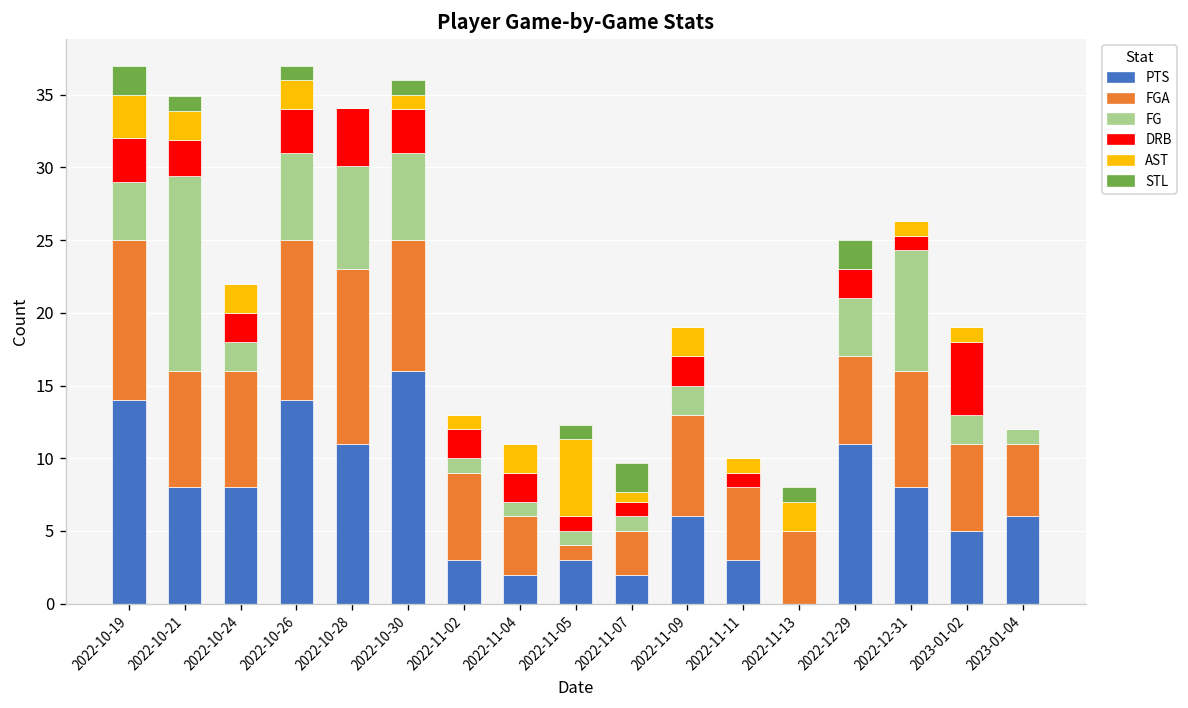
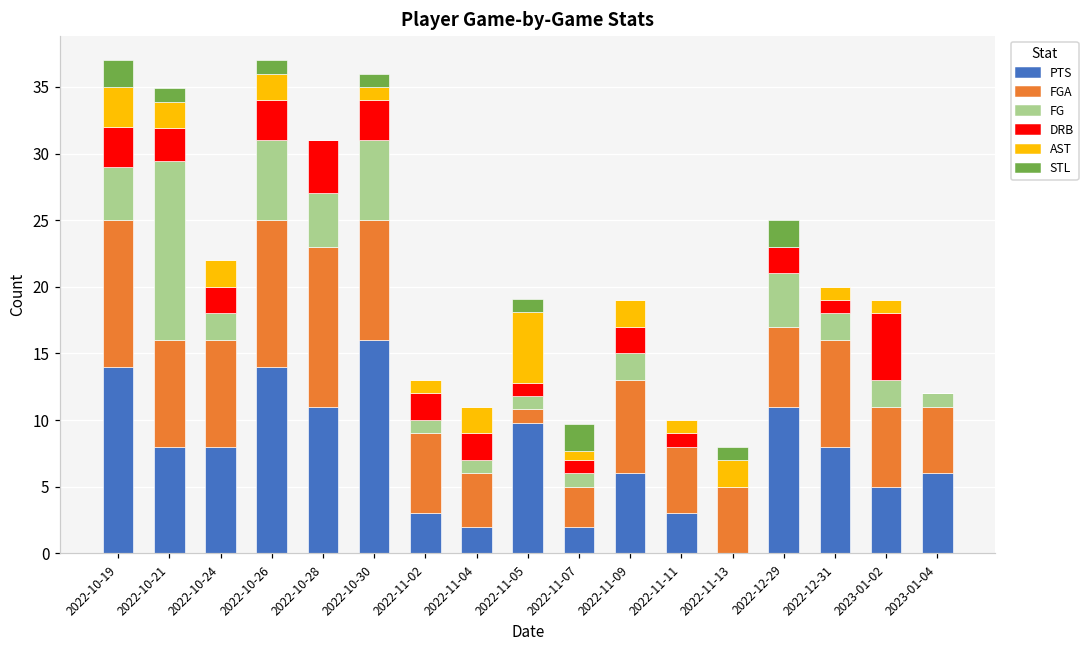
  {
    "PTS": {
      "2022-10-19": 14.0,
      "2022-10-21": 8.0,
      "2022-10-24": 8.0,
      "2022-10-26": 14.0,
      "2022-10-28": 11.0,
      "2022-10-30": 16.0,
      "2022-11-02": 3.0,
      "2022-11-04": 2.0,
-     "2022-11-05": 3.0,
+     "2022-11-05": 9.8,
      "2022-11-07": 2.0,
      "2022-11-09": 6.0,
      "2022-11-11": 3.0,
      "2022-11-13": 0.0,
      "2022-12-29": 11.0,
      "2022-12-31": 8.0,
      "2023-01-02": 5.0,
      "2023-01-04": 6.0
    },
    "FGA": {
      "2022-10-19": 11.0,
      "2022-10-21": 8.0,
      "2022-10-24": 8.0,
      "2022-10-26": 11.0,
      "2022-10-28": 12.0,
      "2022-10-30": 9.0,
      "2022-11-02": 6.0,
      "2022-11-04": 4.0,
      "2022-11-05": 1.0,
      "2022-11-07": 3.0,
      "2022-11-09": 7.0,
      "2022-11-11": 5.0,
      "2022-11-13": 5.0,
      "2022-12-29": 6.0,
      "2022-12-31": 8.0,
      "2023-01-02": 6.0,
      "2023-01-04": 5.0
    },
    "FG": {
      "2022-10-19": 4.0,
      "2022-10-21": 13.4,
      "2022-10-24": 2.0,
      "2022-10-26": 6.0,
-     "2022-10-28": 7.1,
+     "2022-10-28": 4.0,
      "2022-10-30": 6.0,
      "2022-11-02": 1.0,
      "2022-11-04": 1.0,
      "2022-11-05": 1.0,
      "2022-11-07": 1.0,
      "2022-11-09": 2.0,
      "2022-11-11": 0.0,
      "2022-11-13": 0.0,
      "2022-12-29": 4.0,
-     "2022-12-31": 8.3,
+     "2022-12-31": 2.0,
      "2023-01-02": 2.0,
      "2023-01-04": 1.0
    },
    "DRB": {
      "2022-10-19": 3.0,
      "2022-10-21": 2.5,
      "2022-10-24": 2.0,
      "2022-10-26": 3.0,
      "2022-10-28": 4.0,
      "2022-10-30": 3.0,
      "2022-11-02": 2.0,
      "2022-11-04": 2.0,
      "2022-11-05": 1.0,
      "2022-11-07": 1.0,
      "2022-11-09": 2.0,
      "2022-11-11": 1.0,
      "2022-11-13": 0.0,
      "2022-12-29": 2.0,
      "2022-12-31": 1.0,
      "2023-01-02": 5.0,
      "2023-01-04": 0.0
    },
    "AST": {
      "2022-10-19": 3.0,
      "2022-10-21": 2.0,
      "2022-10-24": 2.0,
      "2022-10-26": 2.0,
      "2022-10-28": 0.0,
      "2022-10-30": 1.0,
      "2022-11-02": 1.0,
      "2022-11-04": 2.0,
      "2022-11-05": 5.3,
      "2022-11-07": 0.7,
      "2022-11-09": 2.0,
      "2022-11-11": 1.0,
      "2022-11-13": 2.0,
      "2022-12-29": 0.0,
      "2022-12-31": 1.0,
      "2023-01-02": 1.0,
      "2023-01-04": 0.0
    },
    "STL": {
      "2022-10-19": 2.0,
      "2022-10-21": 1.0,
      "2022-10-24": 0.0,
      "2022-10-26": 1.0,
      "2022-10-28": 0.0,
      "2022-10-30": 1.0,
      "2022-11-02": 0.0,
      "2022-11-04": 0.0,
      "2022-11-05": 1.0,
      "2022-11-07": 2.0,
      "2022-11-09": 0.0,
      "2022-11-11": 0.0,
      "2022-11-13": 1.0,
      "2022-12-29": 2.0,
      "2022-12-31": 0.0,
      "2023-01-02": 0.0,
      "2023-01-04": 0.0
    }
  }
